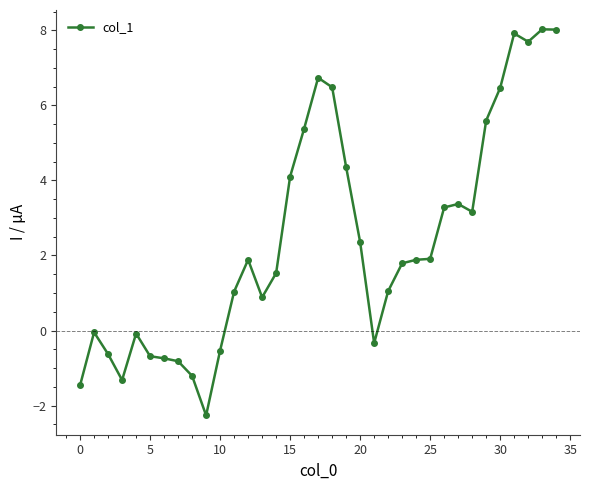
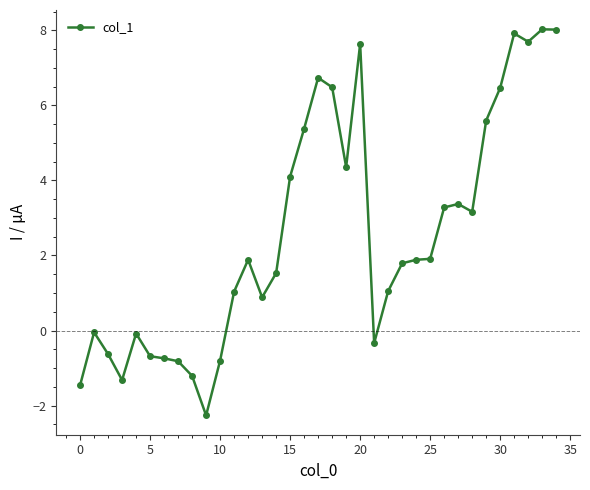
  {
    "0": -1.5,
    "5": -0.7,
-   "10": -0.5,
+   "10": -0.8,
    "15": 4.1,
-   "20": 2.4,
+   "20": 7.6,
    "25": 1.9,
    "30": 6.5
  }
